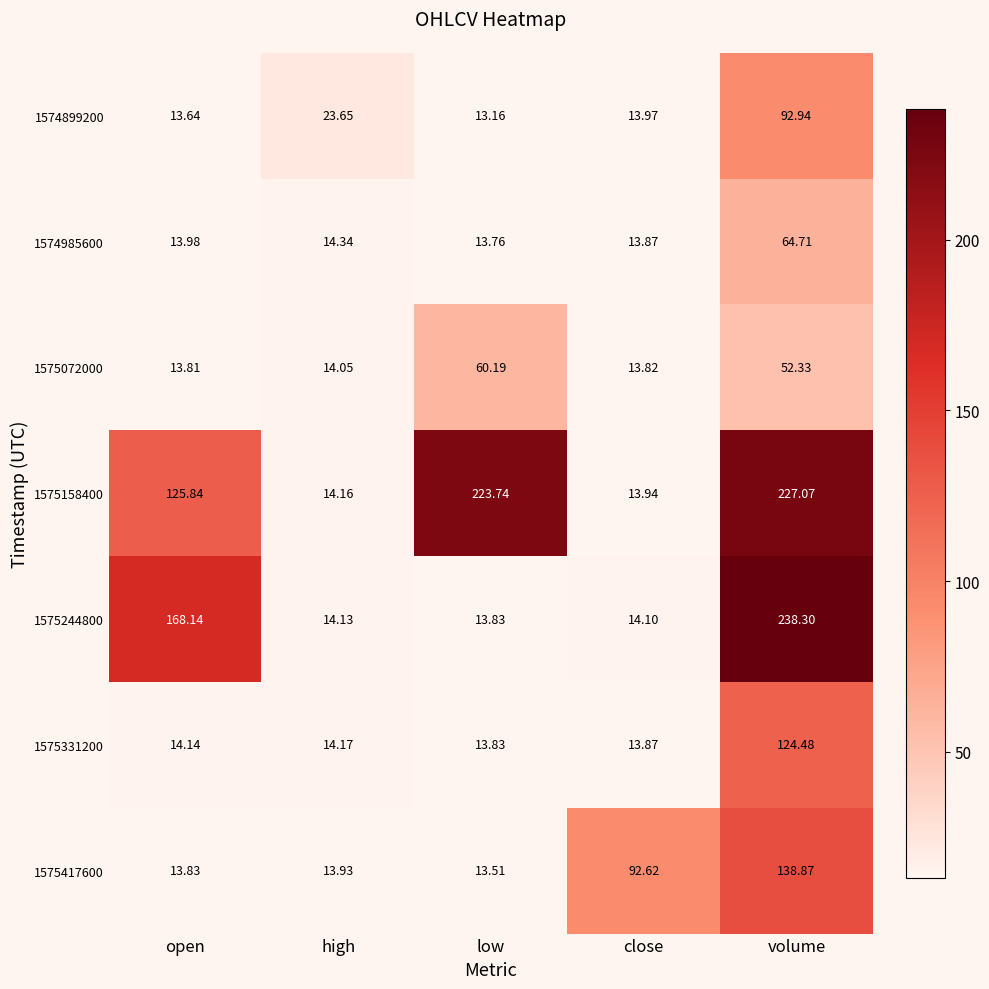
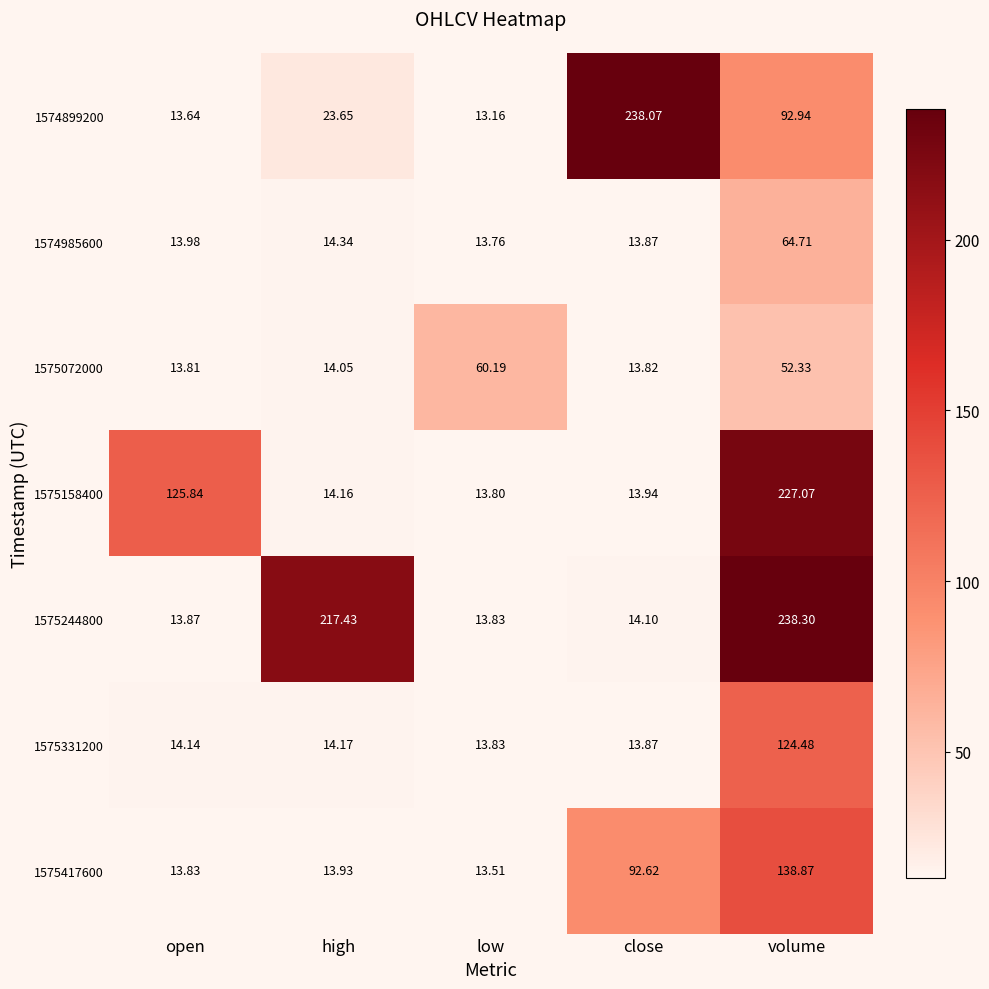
  {
    "1574899200": {
      "open": 13.64,
      "high": 23.65,
      "low": 13.16,
-     "close": 13.97,
+     "close": 238.07,
      "volume": 92.94
    },
    "1574985600": {
      "open": 13.98,
      "high": 14.34,
      "low": 13.76,
      "close": 13.87,
      "volume": 64.71
    },
    "1575072000": {
      "open": 13.81,
      "high": 14.05,
      "low": 60.19,
      "close": 13.82,
      "volume": 52.33
    },
    "1575158400": {
      "open": 125.84,
      "high": 14.16,
-     "low": 223.74,
+     "low": 13.80,
      "close": 13.94,
      "volume": 227.07
    },
    "1575244800": {
-     "open": 168.14,
-     "high": 14.13,
+     "open": 13.87,
+     "high": 217.43,
      "low": 13.83,
      "close": 14.10,
      "volume": 238.30
    },
    "1575331200": {
      "open": 14.14,
      "high": 14.17,
      "low": 13.83,
      "close": 13.87,
      "volume": 124.48
    },
    "1575417600": {
      "open": 13.83,
      "high": 13.93,
      "low": 13.51,
      "close": 92.62,
      "volume": 138.87
    }
  }
